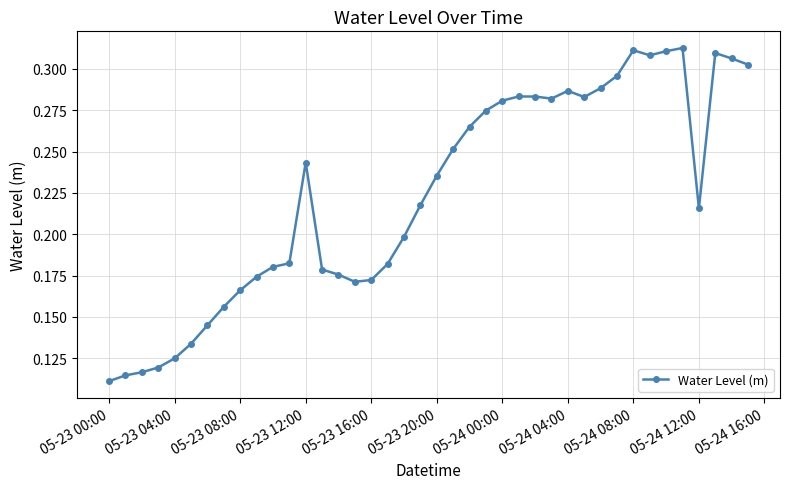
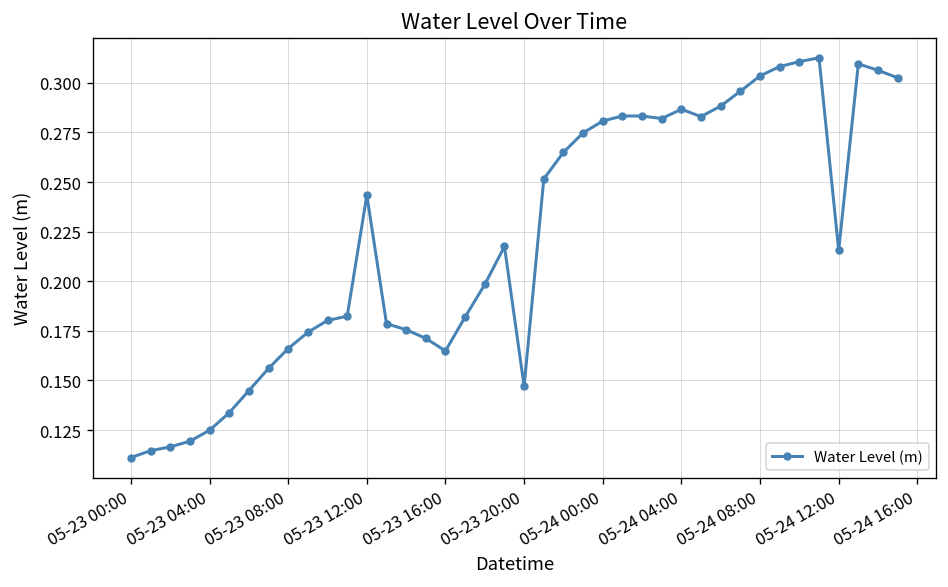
  {
    "05-23 00:00": 0.111,
    "05-23 04:00": 0.125,
    "05-23 08:00": 0.166,
    "05-23 12:00": 0.243,
-   "05-23 16:00": 0.172,
-   "05-23 20:00": 0.235,
+   "05-23 16:00": 0.165,
+   "05-23 20:00": 0.147,
    "05-24 00:00": 0.281,
    "05-24 04:00": 0.287,
-   "05-24 08:00": 0.311,
+   "05-24 08:00": 0.304,
    "05-24 12:00": 0.216
  }
